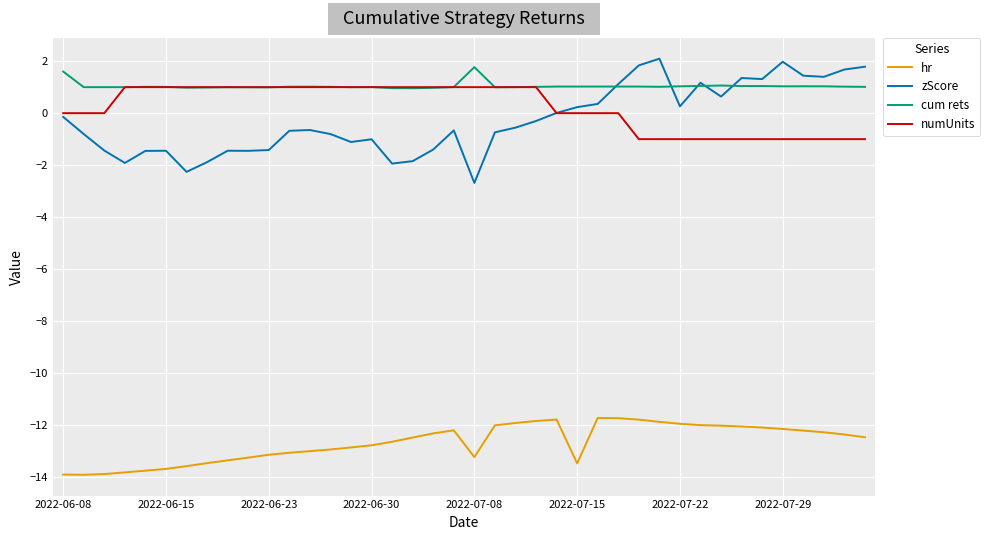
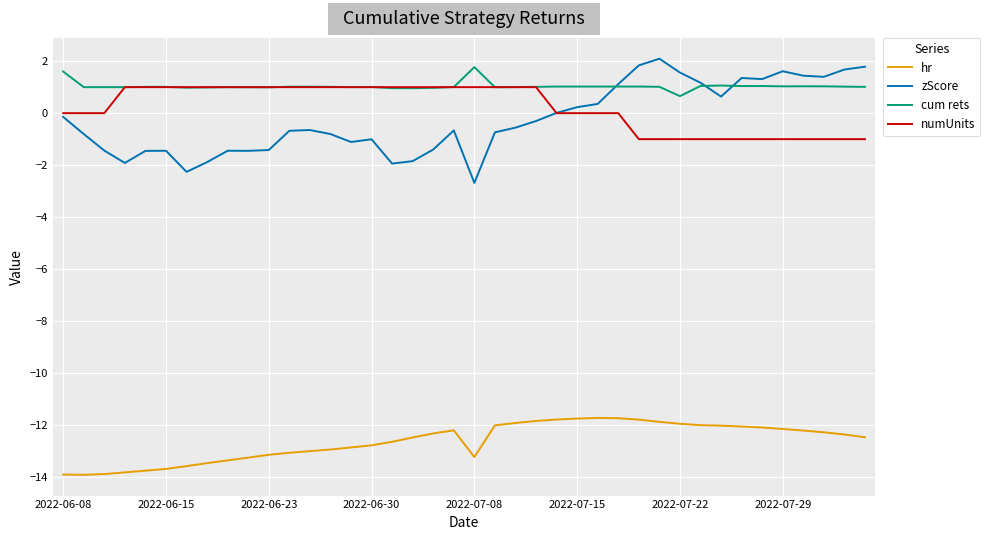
  {
    "hr": {
      "2022-06-08": -13.9,
      "2022-06-15": -13.7,
      "2022-06-23": -13.1,
      "2022-06-30": -12.8,
      "2022-07-08": -13.2,
-     "2022-07-15": -13.5,
+     "2022-07-15": -11.7,
      "2022-07-22": -12.0,
      "2022-07-29": -12.1
    },
    "zScore": {
      "2022-06-08": -0.1,
      "2022-06-15": -1.4,
      "2022-06-23": -1.4,
      "2022-06-30": -1.0,
      "2022-07-08": -2.7,
      "2022-07-15": 0.2,
-     "2022-07-22": 0.3,
-     "2022-07-29": 2.0
+     "2022-07-22": 1.6,
+     "2022-07-29": 1.6
    },
    "cum rets": {
      "2022-06-08": 1.6,
      "2022-07-08": 1.8,
      "2022-07-15": 1.0,
-     "2022-07-22": 1.0,
+     "2022-07-22": 0.7,
      "2022-07-29": 1.0
    },
    "numUnits": {
      "2022-06-08": 0.0,
      "2022-07-08": 1.0,
      "2022-07-15": 0.0,
      "2022-07-22": -1.0,
      "2022-07-29": -1.0
    }
  }
